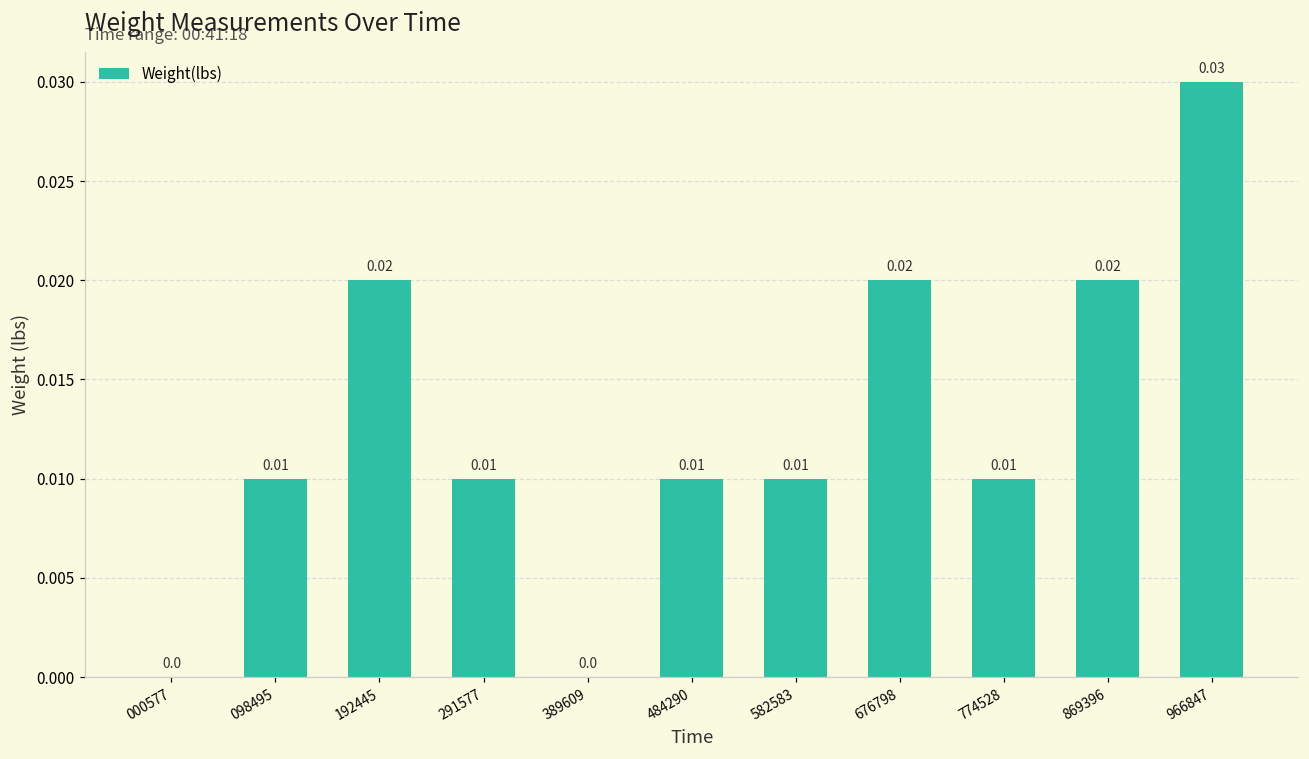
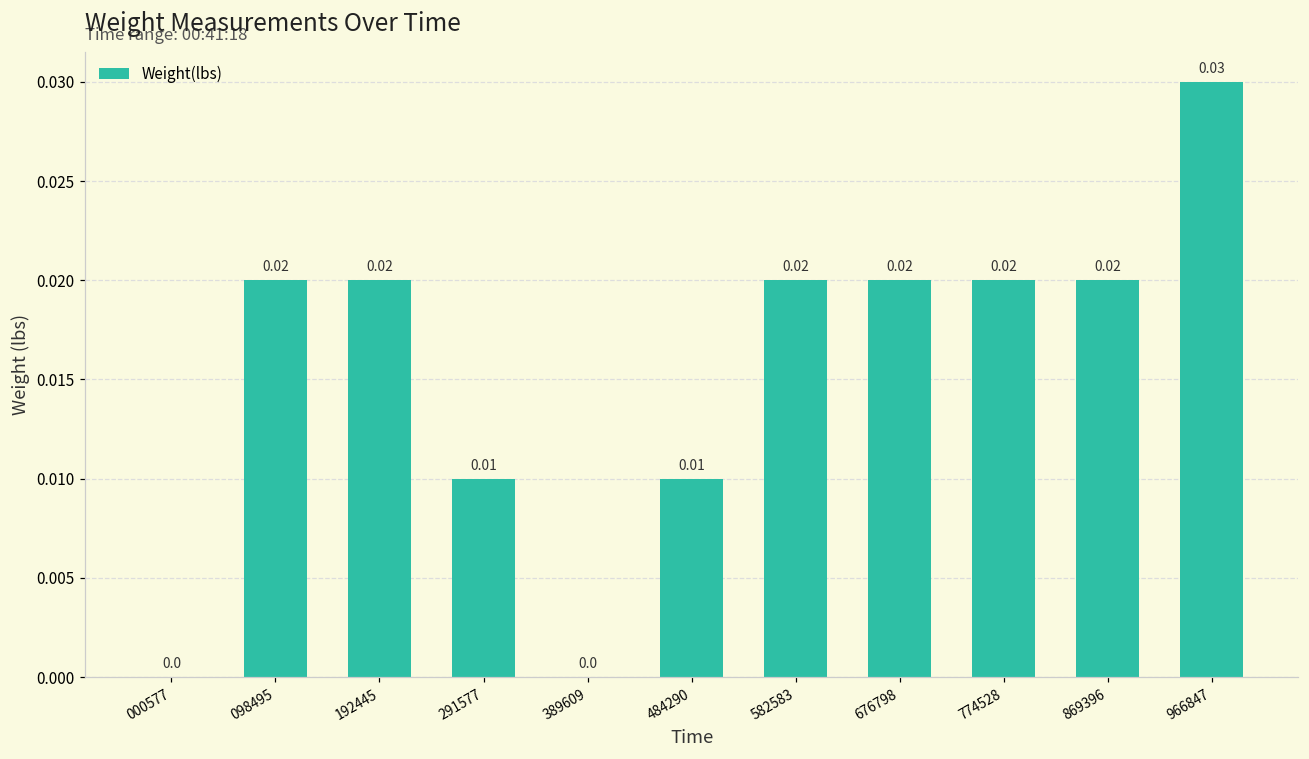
  {
    "000577": 0.0,
-   "098495": 0.01,
+   "098495": 0.02,
    "192445": 0.02,
    "291577": 0.01,
    "389609": 0.0,
    "484290": 0.01,
-   "582583": 0.01,
+   "582583": 0.02,
    "676798": 0.02,
-   "774528": 0.01,
+   "774528": 0.02,
    "869396": 0.02,
    "966847": 0.03
  }
